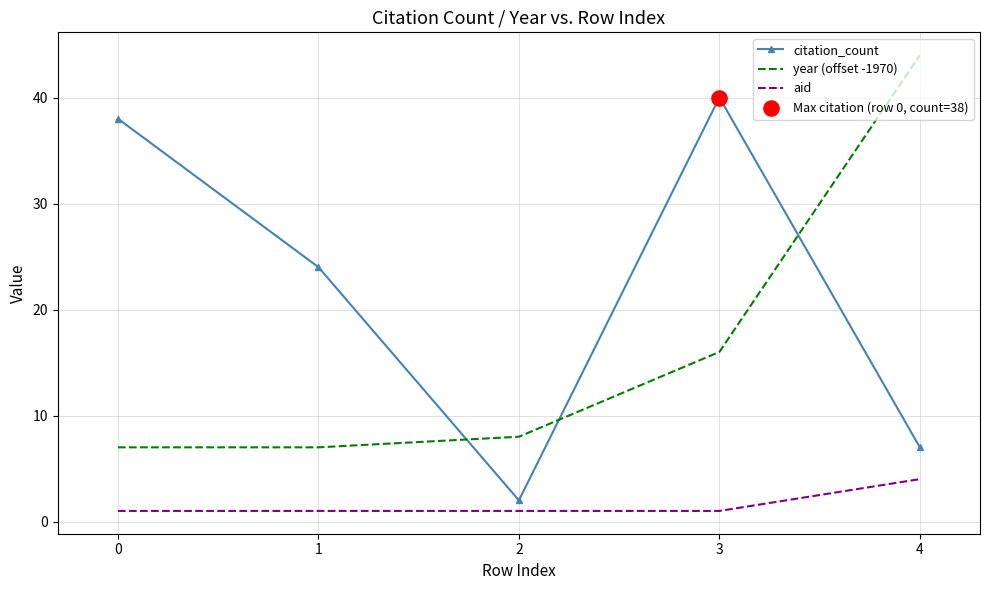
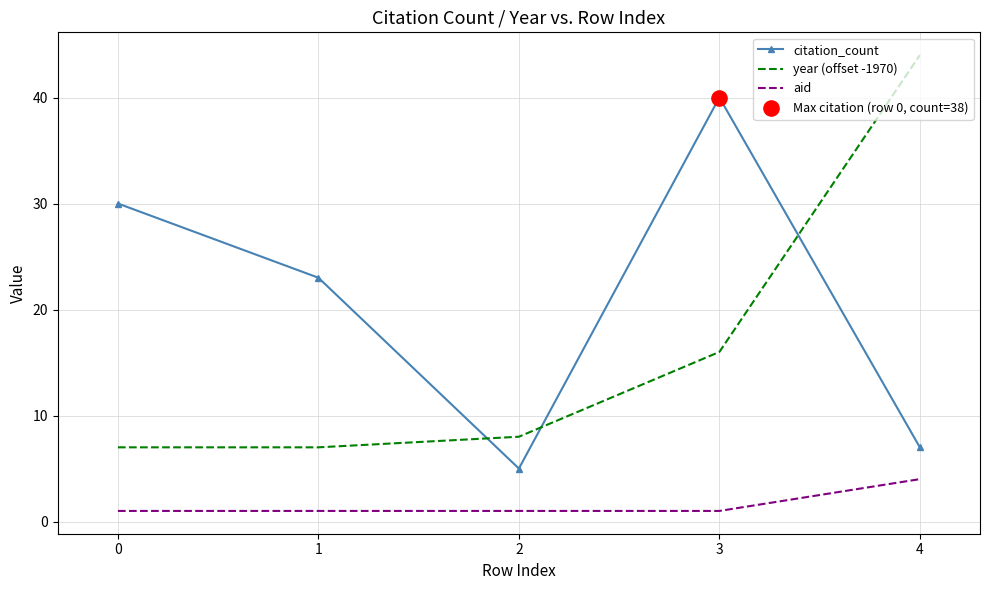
  {
    "citation_count": {
-     "0": 38,
-     "1": 24,
-     "2": 2,
+     "0": 30,
+     "1": 23,
+     "2": 5,
      "4": 7
    },
    "year (offset -1970)": {
      "0": 7,
      "1": 7,
      "2": 8,
      "3": 16
    },
    "aid": {
      "0": 1,
      "1": 1,
      "2": 1,
      "3": 1,
      "4": 4
    }
  }
